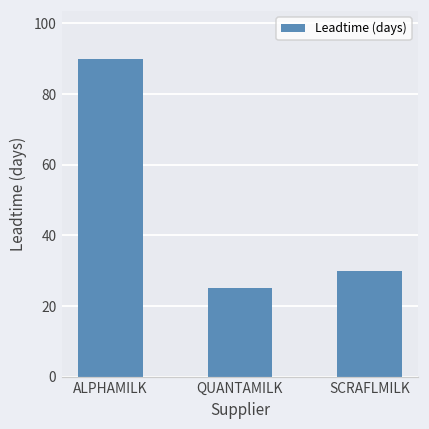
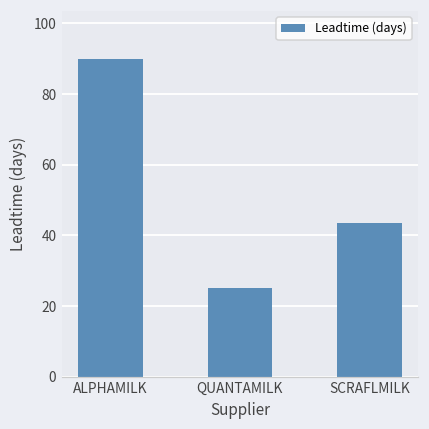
  {
    "ALPHAMILK": 90,
    "QUANTAMILK": 25,
-   "SCRAFLMILK": 30
+   "SCRAFLMILK": 44
  }
